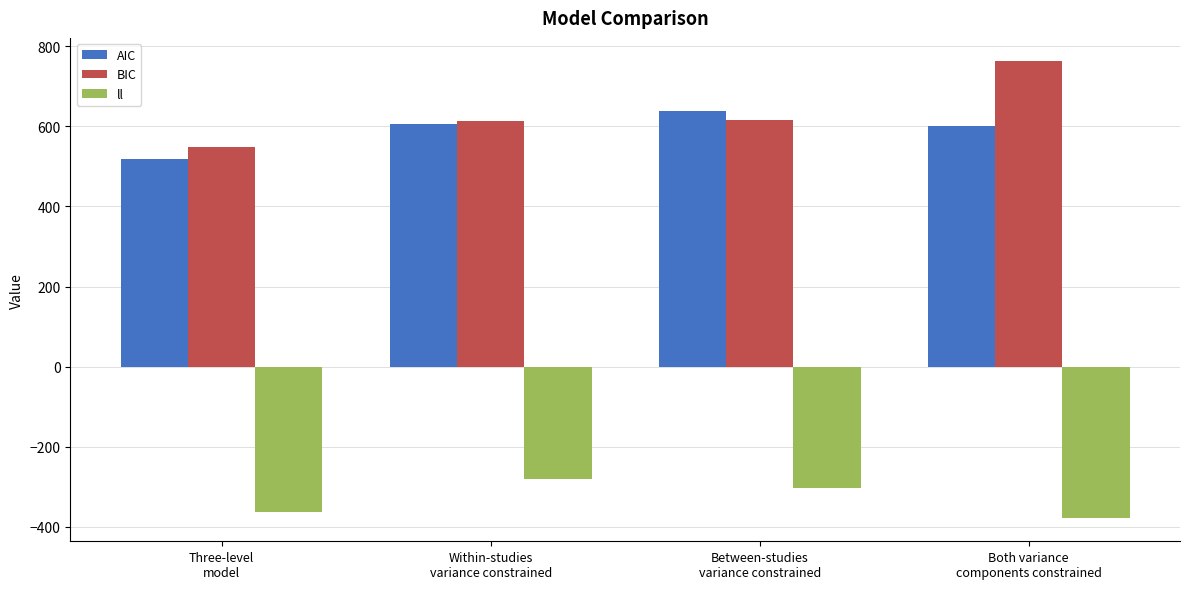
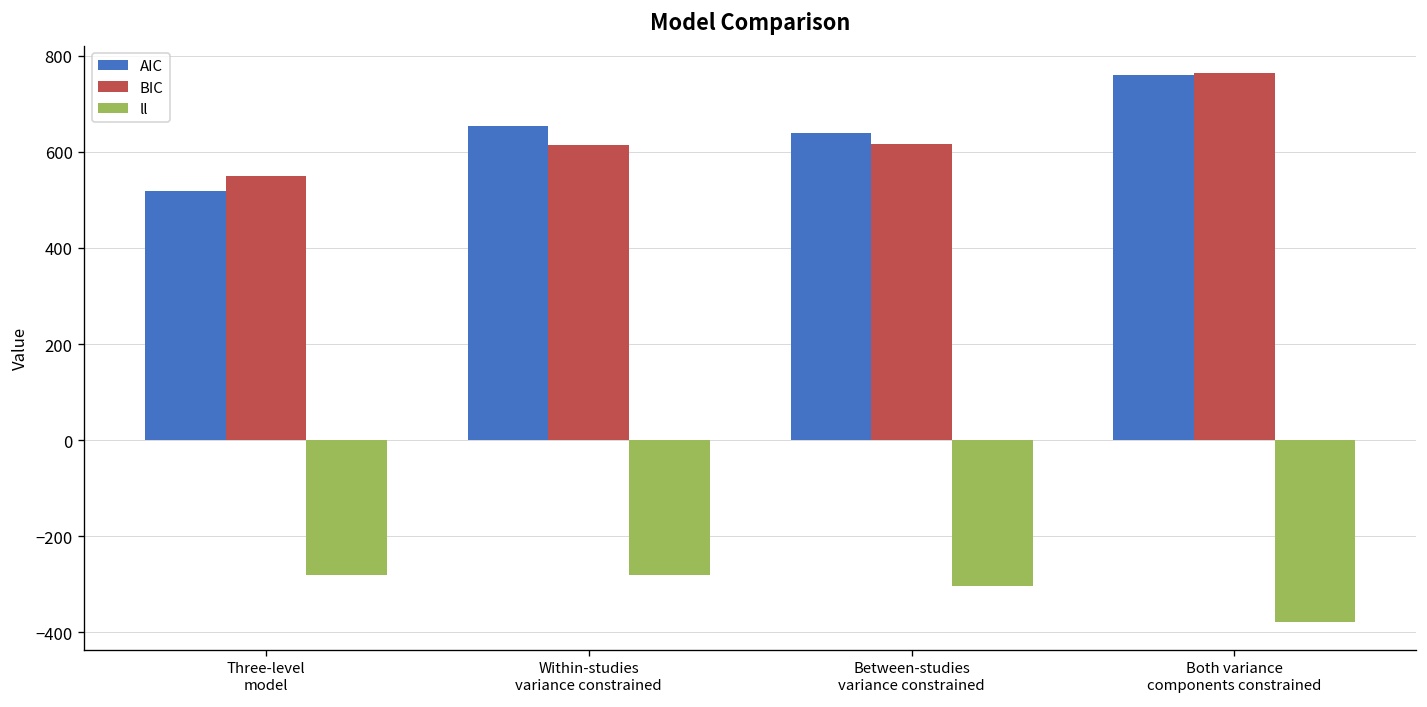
  {
    "AIC": {
      "Three-level model": 520,
-     "Within-studies variance constrained": 610,
+     "Within-studies variance constrained": 650,
      "Between-studies variance constrained": 640,
-     "Both variance components constrained": 600
+     "Both variance components constrained": 760
    },
    "BIC": {
      "Three-level model": 550,
      "Within-studies variance constrained": 610,
      "Between-studies variance constrained": 620,
      "Both variance components constrained": 760
    },
    "ll": {
-     "Three-level model": -360,
+     "Three-level model": -280,
      "Within-studies variance constrained": -280,
      "Between-studies variance constrained": -300,
      "Both variance components constrained": -380
    }
  }
